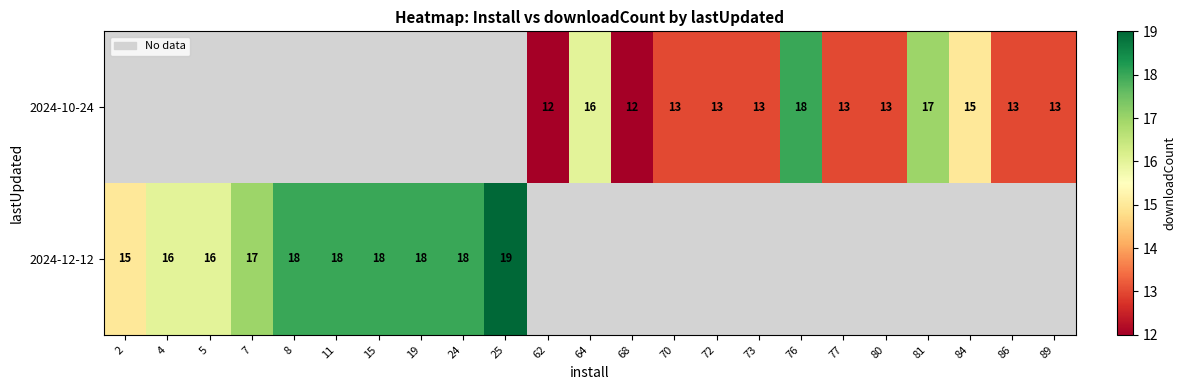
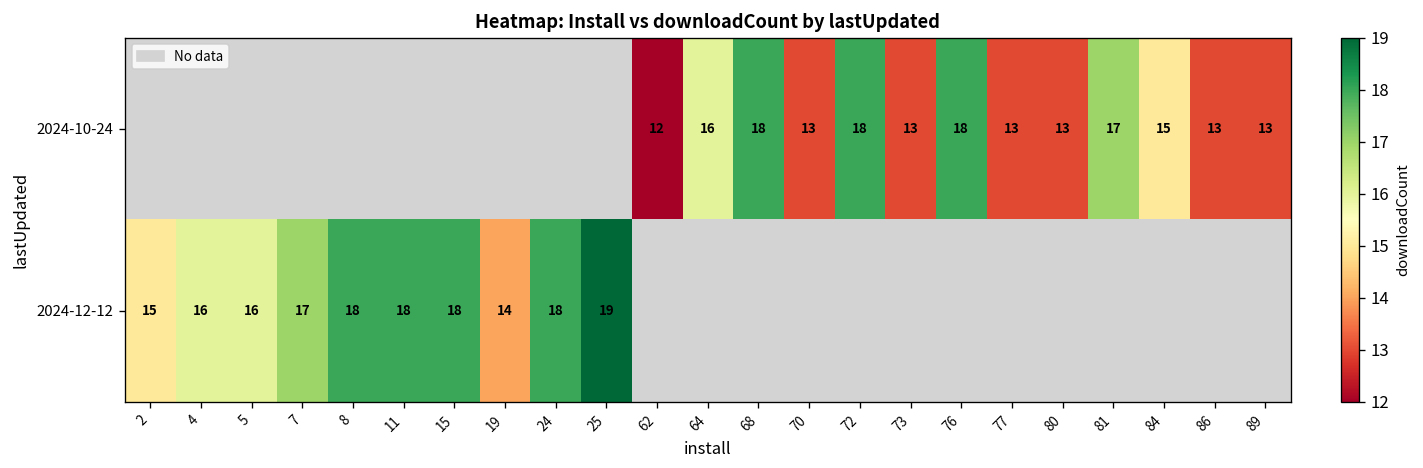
  {
    "2024-10-24": {
      "62": 12,
      "64": 16,
-     "68": 12,
+     "68": 18,
      "70": 13,
-     "72": 13,
+     "72": 18,
      "73": 13,
      "76": 18,
      "77": 13,
      "80": 13,
      "81": 17,
      "84": 15,
      "86": 13,
      "89": 13
    },
    "2024-12-12": {
      "2": 15,
      "4": 16,
      "5": 16,
      "7": 17,
      "8": 18,
      "11": 18,
      "15": 18,
-     "19": 18,
+     "19": 14,
      "24": 18,
      "25": 19
    }
  }
